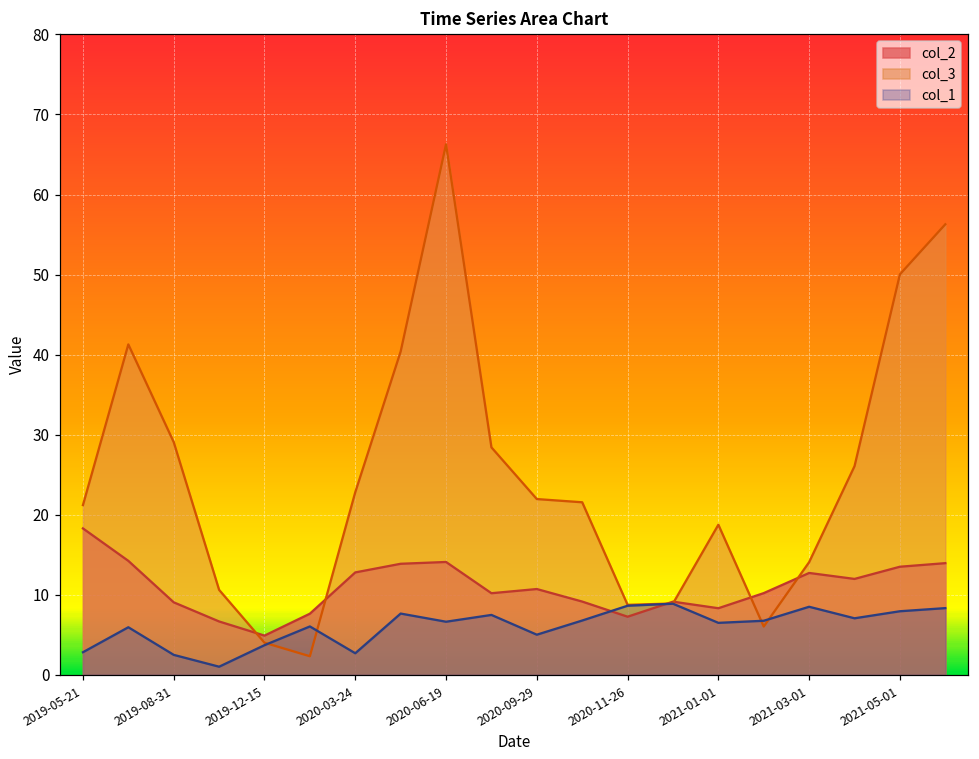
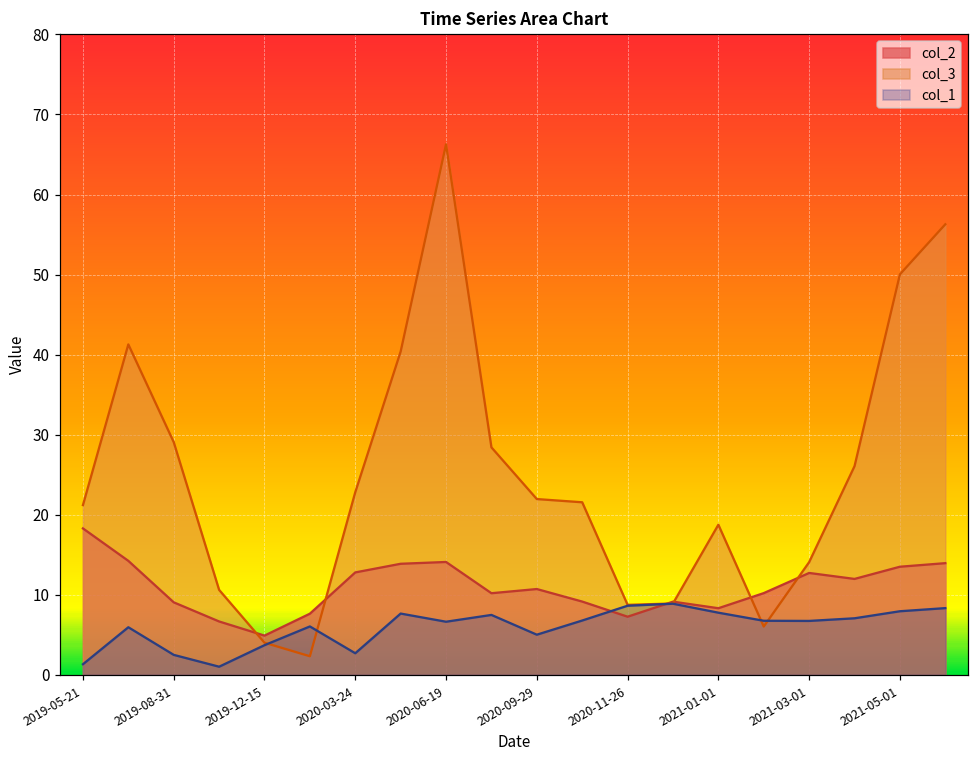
  {
    "col_1": {
-     "2019-05-21": 3,
+     "2019-05-21": 1,
      "2019-08-31": 2,
      "2020-03-24": 3,
      "2020-06-19": 7,
      "2020-09-29": 5,
-     "2021-01-01": 6,
-     "2021-03-01": 8,
+     "2021-01-01": 8,
+     "2021-03-01": 7,
      "2021-05-01": 8
    }
  }
